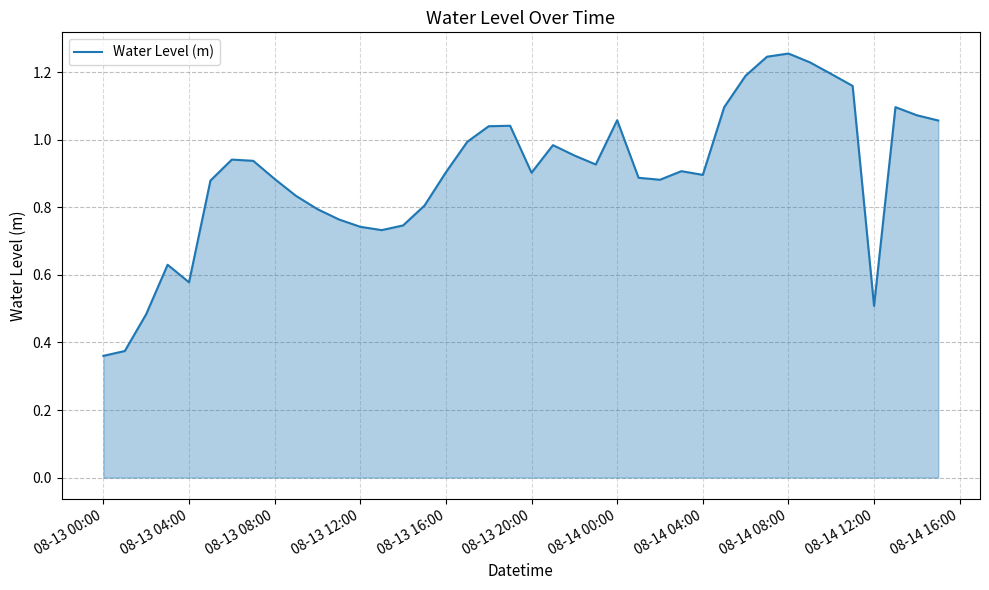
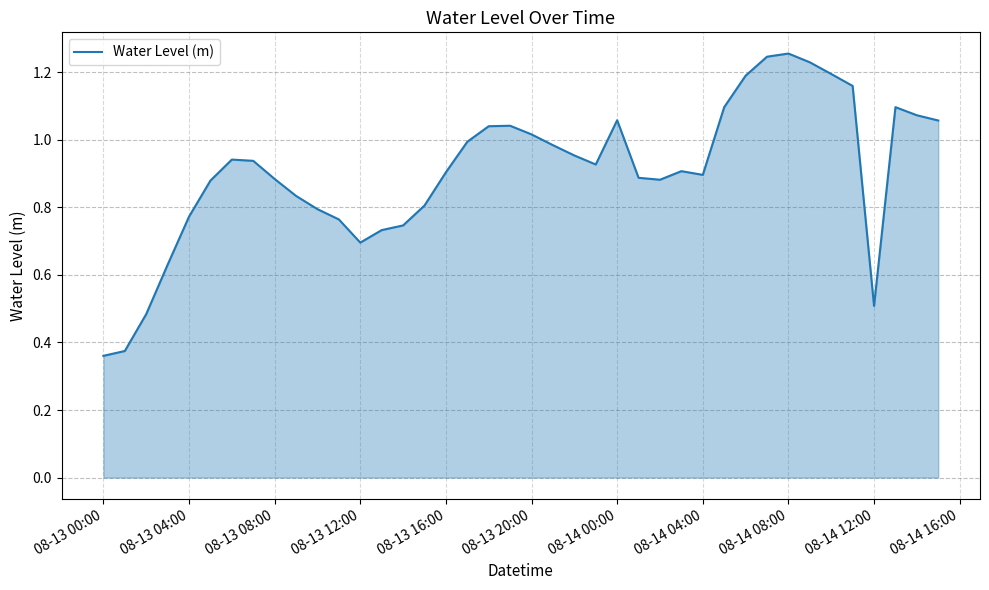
  {
    "08-13 00:00": 0.36,
-   "08-13 04:00": 0.58,
+   "08-13 04:00": 0.77,
    "08-13 08:00": 0.88,
-   "08-13 12:00": 0.74,
+   "08-13 12:00": 0.70,
    "08-13 16:00": 0.90,
-   "08-13 20:00": 0.90,
+   "08-13 20:00": 1.02,
    "08-14 00:00": 1.06,
    "08-14 04:00": 0.90,
    "08-14 08:00": 1.25,
    "08-14 12:00": 0.51
  }
